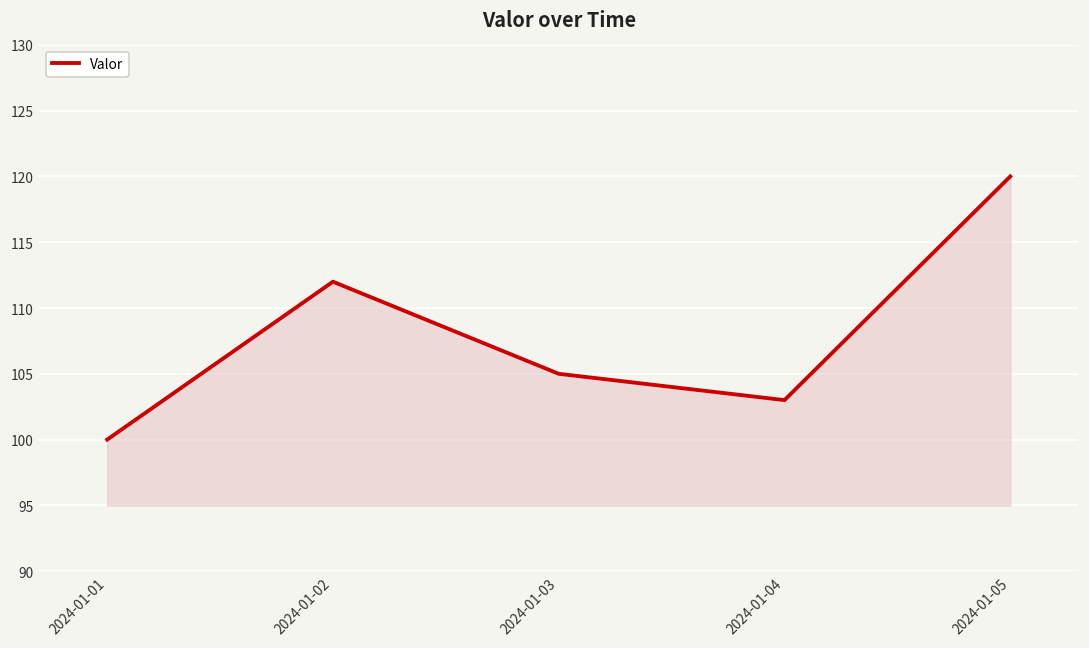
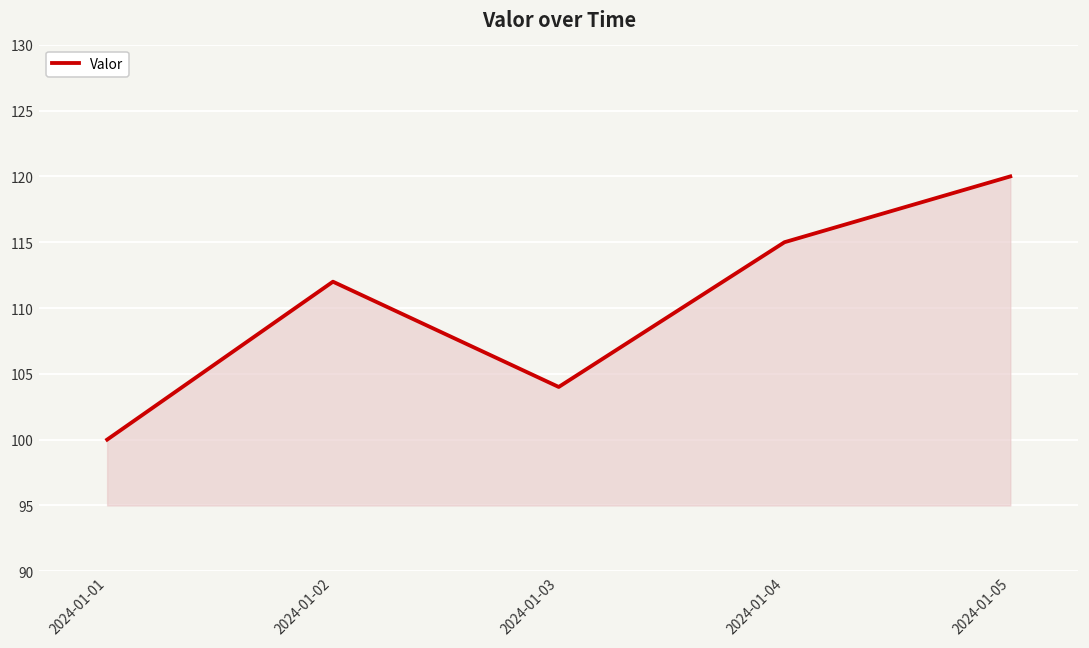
  {
    "2024-01-01": 100,
    "2024-01-02": 112,
-   "2024-01-03": 105,
-   "2024-01-04": 103,
+   "2024-01-03": 104,
+   "2024-01-04": 115,
    "2024-01-05": 120
  }
